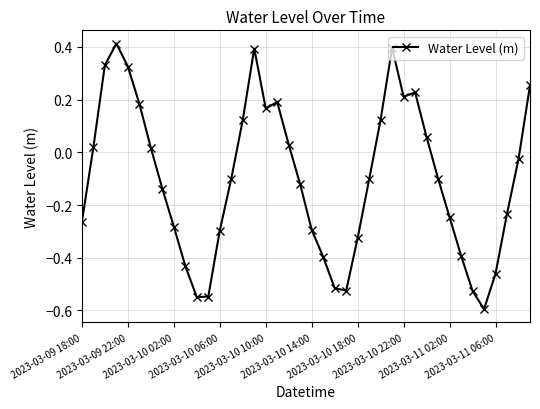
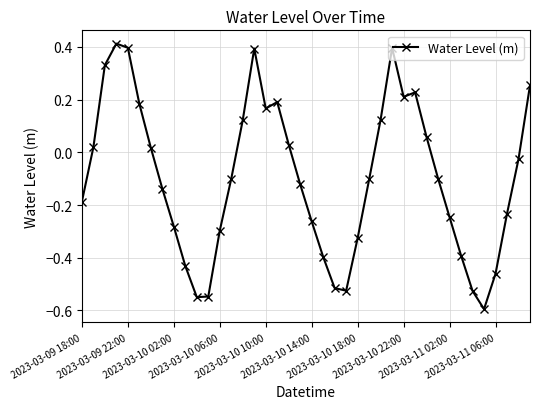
  {
-   "2023-03-09 18:00": -0.26,
-   "2023-03-09 22:00": 0.33,
+   "2023-03-09 18:00": -0.19,
+   "2023-03-09 22:00": 0.40,
    "2023-03-10 02:00": -0.28,
    "2023-03-10 06:00": -0.30,
    "2023-03-10 10:00": 0.17,
-   "2023-03-10 14:00": -0.29,
+   "2023-03-10 14:00": -0.26,
    "2023-03-10 18:00": -0.33,
    "2023-03-10 22:00": 0.21,
    "2023-03-11 02:00": -0.25,
    "2023-03-11 06:00": -0.46
  }
